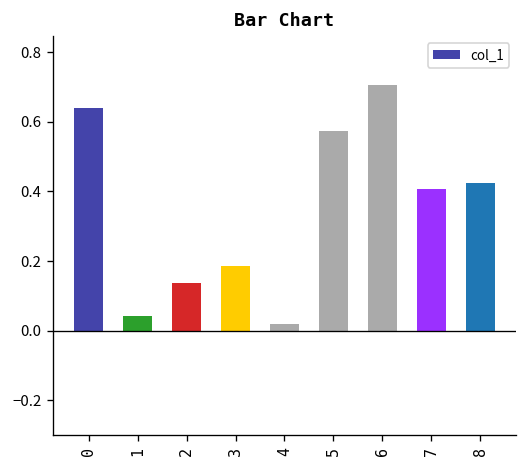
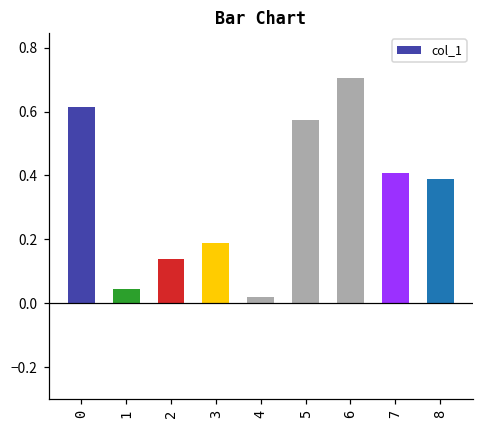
  {
-   "0": 0.64,
+   "0": 0.61,
    "1": 0.04,
    "2": 0.14,
    "3": 0.19,
    "4": 0.02,
    "5": 0.57,
    "6": 0.70,
    "7": 0.41,
-   "8": 0.42
+   "8": 0.39
  }
